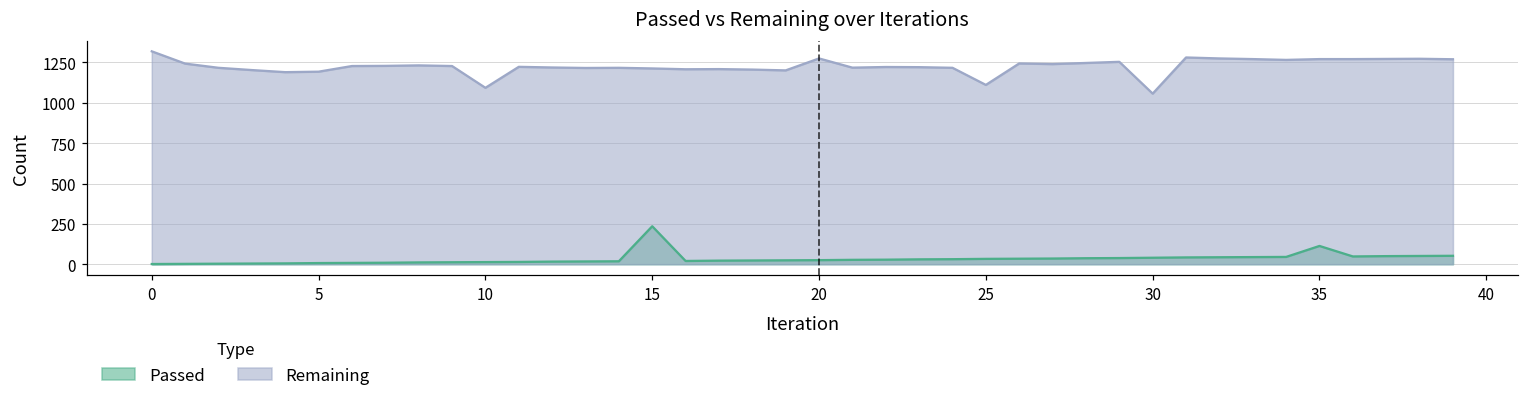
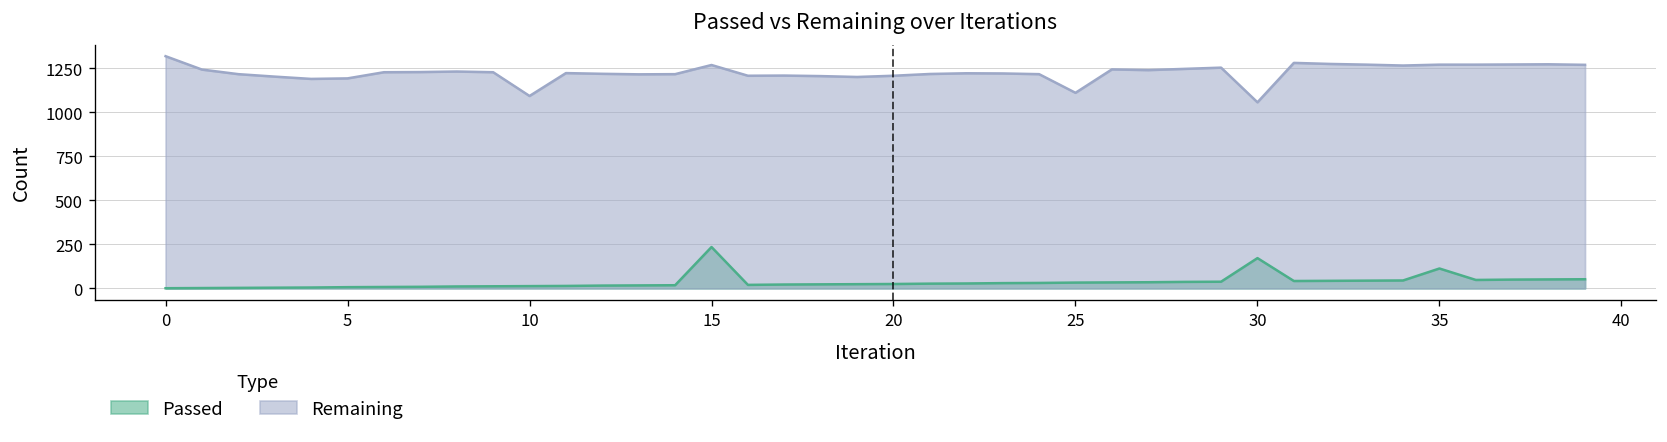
  {
    "Passed": {
      "0": 0,
      "5": 10,
      "10": 10,
      "15": 240,
      "20": 30,
      "25": 30,
-     "30": 40,
+     "30": 170,
      "35": 110
    },
    "Remaining": {
      "0": 1320,
      "5": 1190,
      "10": 1090,
-     "15": 1210,
-     "20": 1280,
+     "15": 1270,
+     "20": 1210,
      "25": 1110,
      "30": 1060,
      "35": 1270
    }
  }
